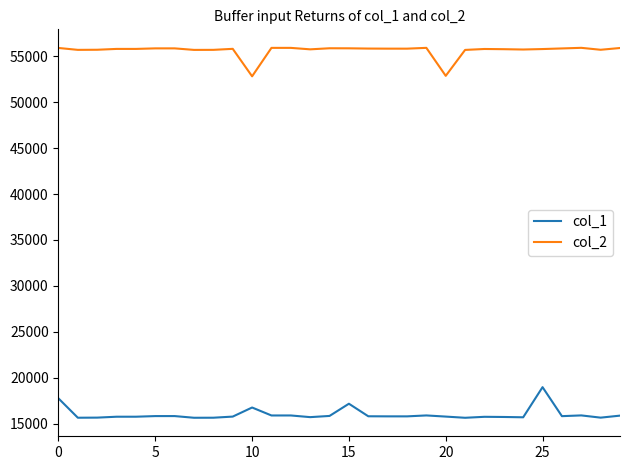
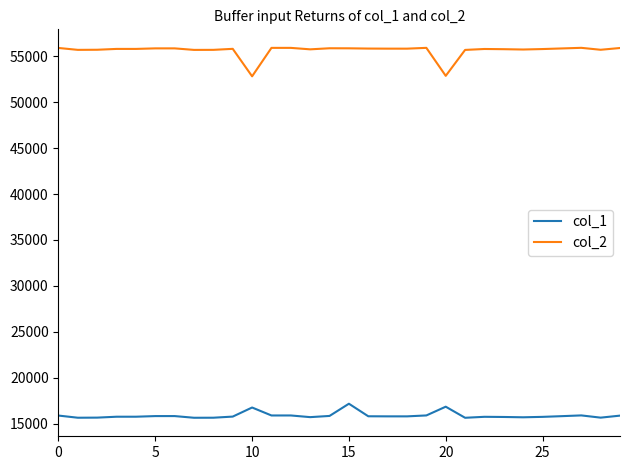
  {
    "col_1": {
-     "0": 18000,
+     "0": 16000,
      "5": 16000,
      "10": 17000,
      "15": 17000,
-     "20": 16000,
-     "25": 19000
+     "20": 17000,
+     "25": 16000
    },
    "col_2": {
      "0": 56000,
      "5": 56000,
      "10": 53000,
      "15": 56000,
      "20": 53000,
      "25": 56000
    }
  }
